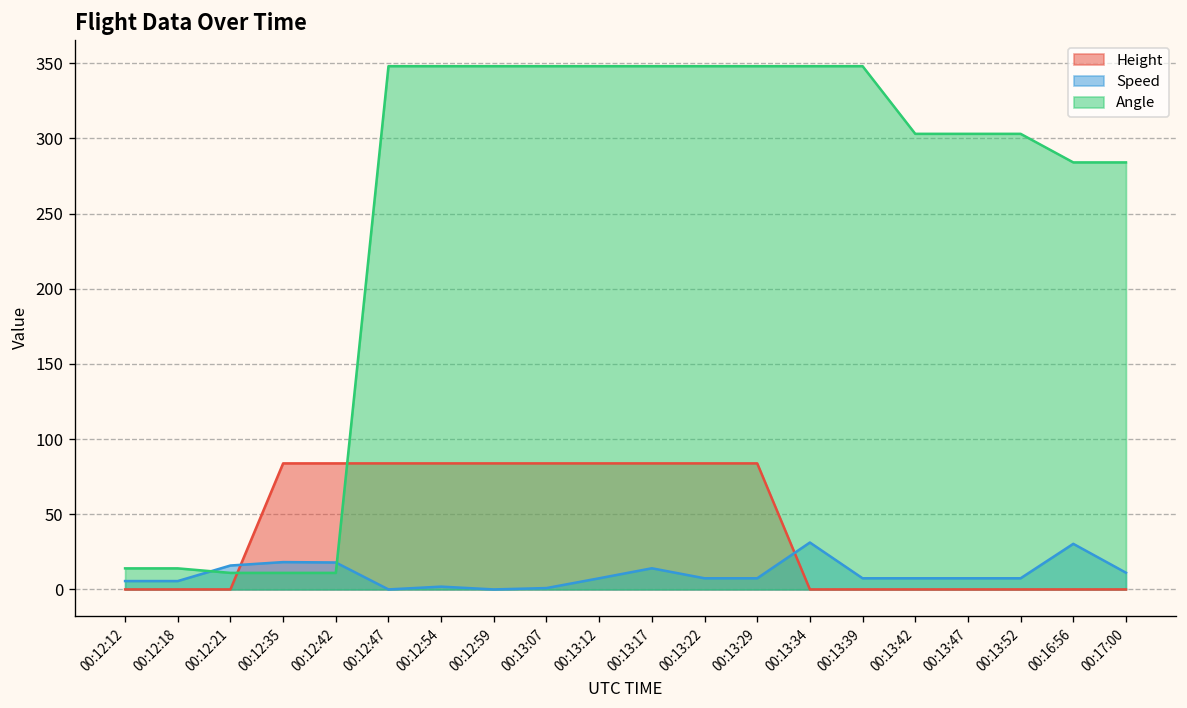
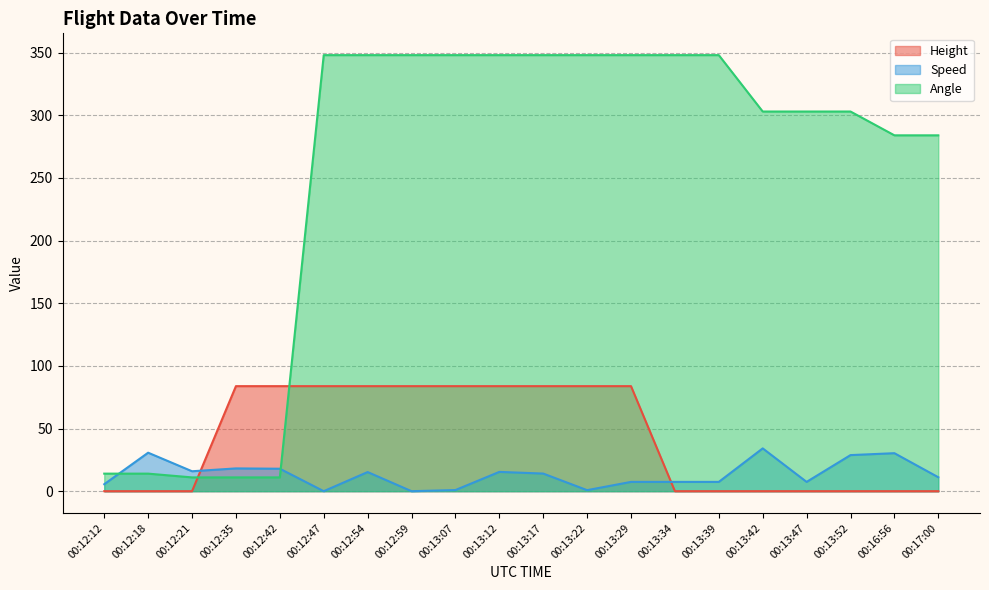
  {
    "Height": {
      "00:12:12": 0,
      "00:12:18": 0,
      "00:12:21": 0,
      "00:12:35": 84,
      "00:12:42": 84,
      "00:12:47": 84,
      "00:12:54": 84,
      "00:12:59": 84,
      "00:13:07": 84,
      "00:13:12": 84,
      "00:13:17": 84,
      "00:13:22": 84,
      "00:13:29": 84,
      "00:13:34": 0,
      "00:13:39": 0,
      "00:13:42": 0,
      "00:13:47": 0,
      "00:13:52": 0,
      "00:16:56": 0,
      "00:17:00": 0
    },
    "Speed": {
      "00:12:12": 6,
-     "00:12:18": 6,
+     "00:12:18": 31,
      "00:12:21": 16,
      "00:12:35": 18,
      "00:12:42": 18,
      "00:12:47": 0,
-     "00:12:54": 2,
+     "00:12:54": 15,
      "00:12:59": 0,
      "00:13:07": 1,
-     "00:13:12": 7,
+     "00:13:12": 15,
      "00:13:17": 14,
-     "00:13:22": 7,
+     "00:13:22": 1,
      "00:13:29": 7,
-     "00:13:34": 31,
+     "00:13:34": 7,
      "00:13:39": 7,
-     "00:13:42": 7,
+     "00:13:42": 34,
      "00:13:47": 7,
-     "00:13:52": 7,
+     "00:13:52": 29,
      "00:16:56": 30,
      "00:17:00": 11
    },
    "Angle": {
      "00:12:12": 14,
      "00:12:18": 14,
      "00:12:21": 11,
      "00:12:35": 11,
      "00:12:42": 11,
      "00:12:47": 348,
      "00:12:54": 348,
      "00:12:59": 348,
      "00:13:07": 348,
      "00:13:12": 348,
      "00:13:17": 348,
      "00:13:22": 348,
      "00:13:29": 348,
      "00:13:34": 348,
      "00:13:39": 348,
      "00:13:42": 303,
      "00:13:47": 303,
      "00:13:52": 303,
      "00:16:56": 284,
      "00:17:00": 284
    }
  }
